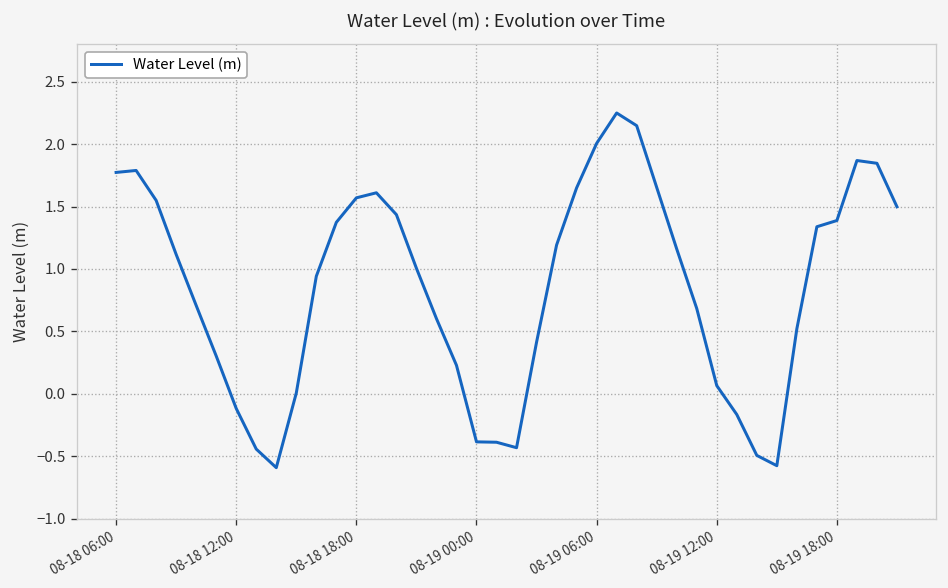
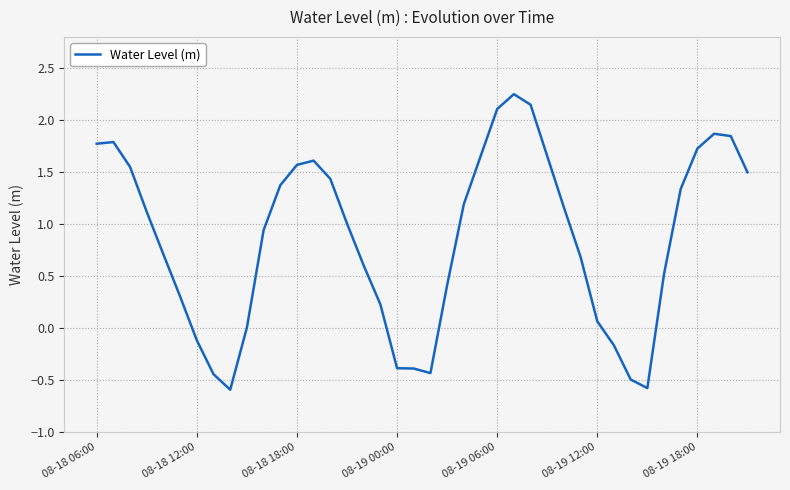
  {
    "08-18 06:00": 1.77,
    "08-18 12:00": -0.12,
    "08-18 18:00": 1.57,
    "08-19 00:00": -0.38,
-   "08-19 06:00": 2.01,
+   "08-19 06:00": 2.11,
    "08-19 12:00": 0.07,
-   "08-19 18:00": 1.39
+   "08-19 18:00": 1.73
  }
